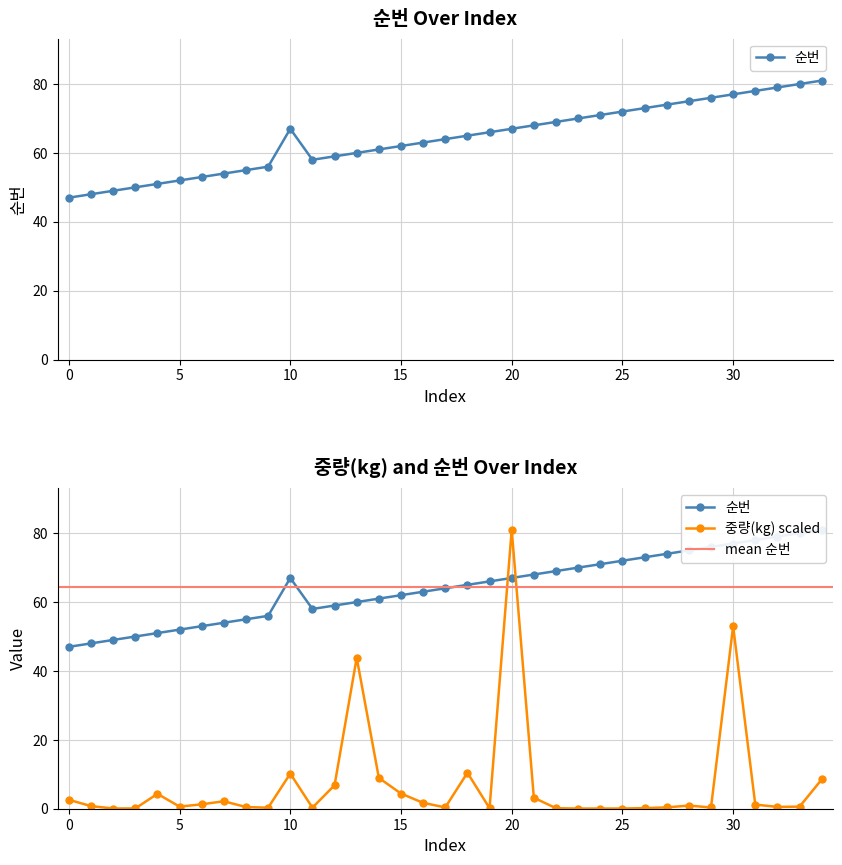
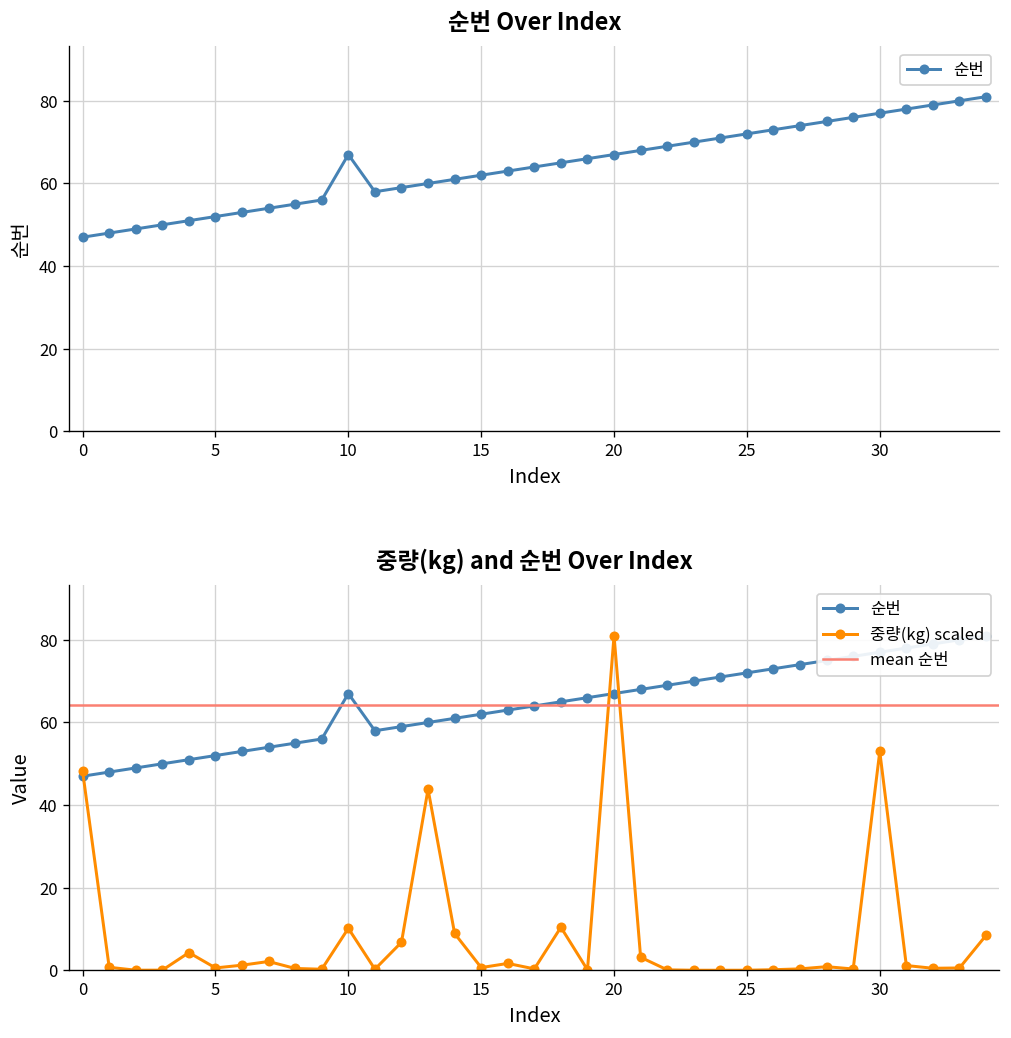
  {
    "순번 Over Index": {
      "0": 47,
      "5": 52,
      "10": 67,
      "15": 62,
      "20": 67,
      "25": 72,
      "30": 77
    },
    "중량(kg) and 순번 Over Index": {
      "순번": {
        "0": 47,
        "5": 52,
        "10": 67,
        "15": 62,
        "20": 67,
        "25": 72
      },
      "중량(kg) scaled": {
-       "0": 3,
+       "0": 48,
        "5": 1,
        "10": 10,
-       "15": 4,
+       "15": 1,
        "20": 81,
        "25": 0,
        "30": 53
      }
    }
  }
